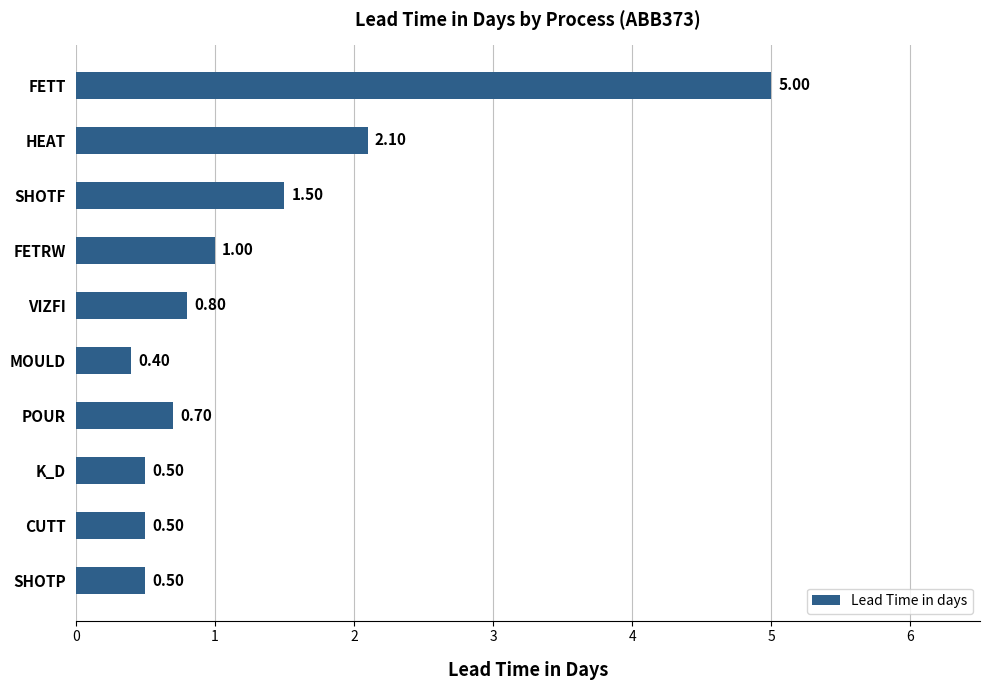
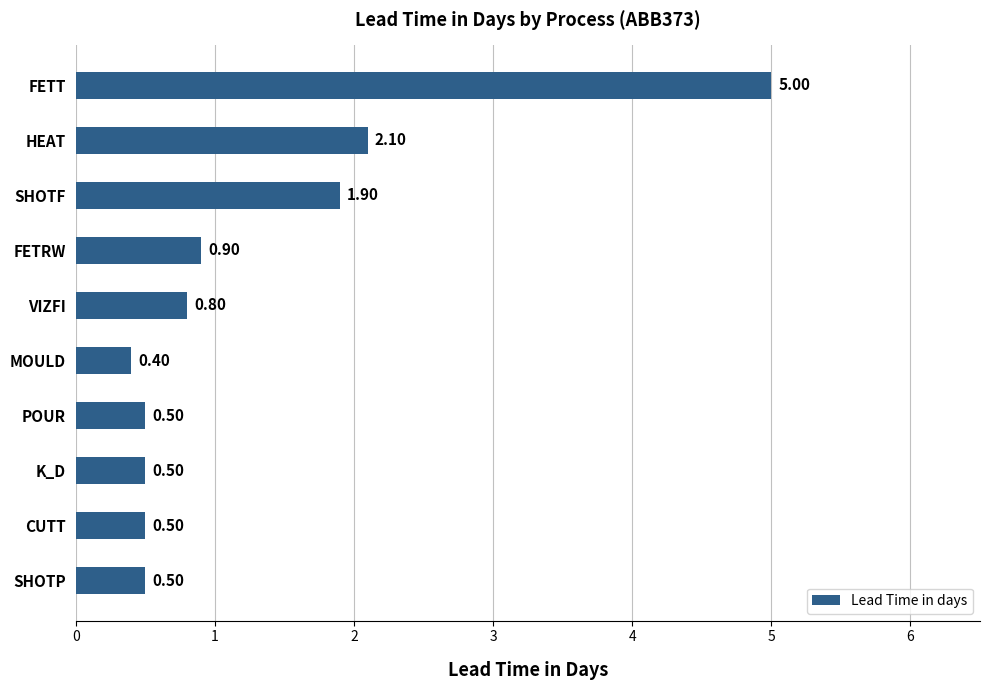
  {
    "FETT": 5.00,
    "HEAT": 2.10,
-   "SHOTF": 1.50,
-   "FETRW": 1.00,
+   "SHOTF": 1.90,
+   "FETRW": 0.90,
    "VIZFI": 0.80,
    "MOULD": 0.40,
-   "POUR": 0.70,
+   "POUR": 0.50,
    "K_D": 0.50,
    "CUTT": 0.50,
    "SHOTP": 0.50
  }
